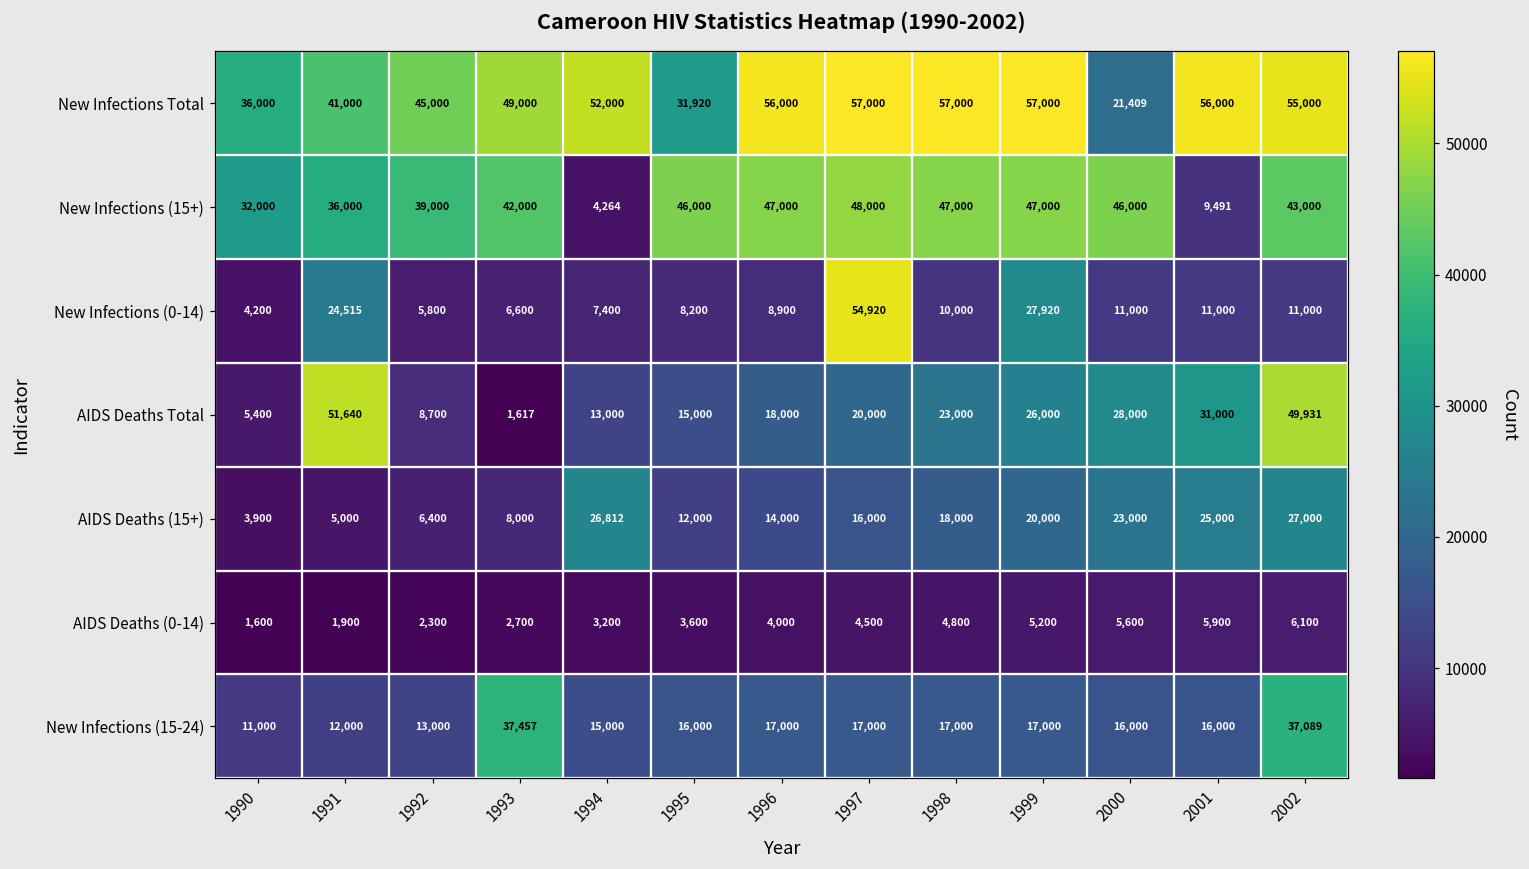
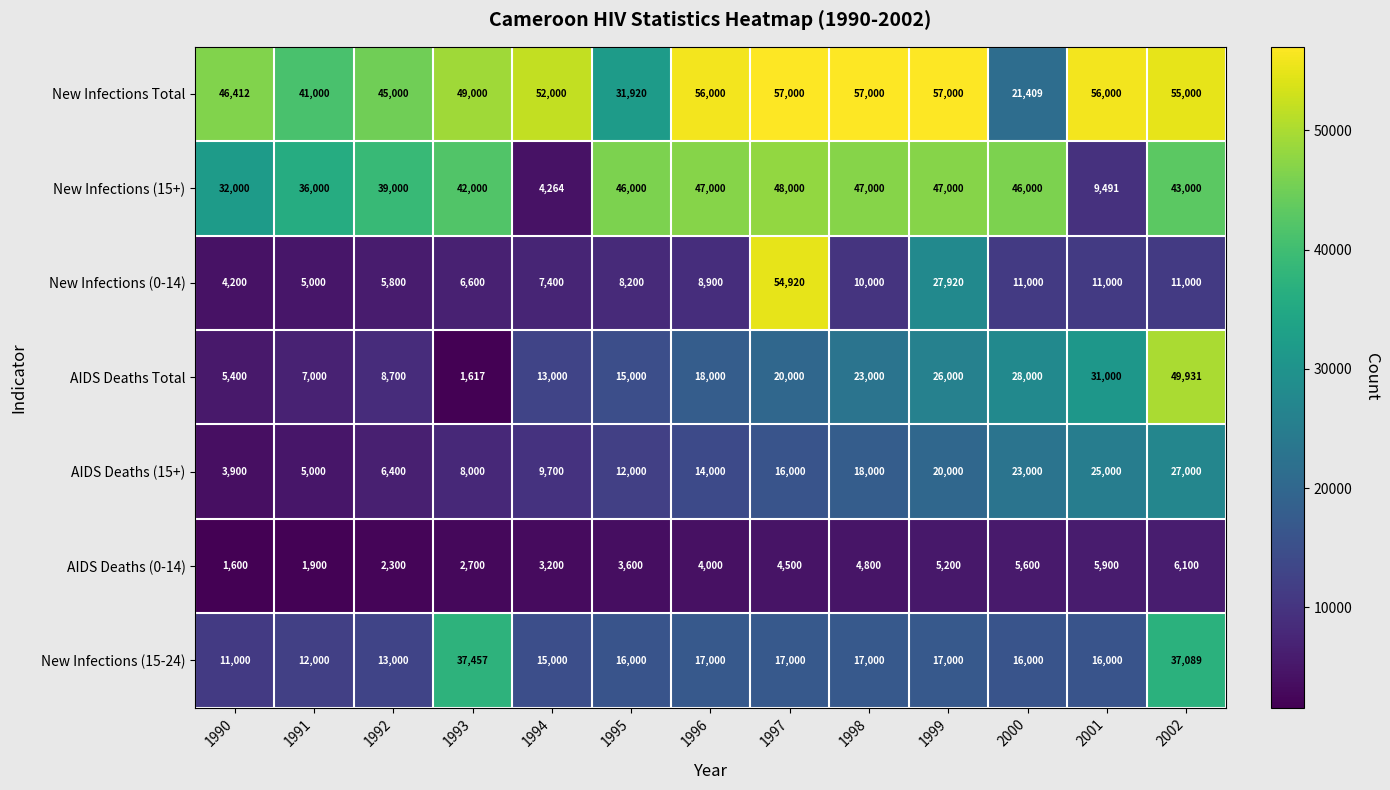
  {
    "New Infections Total": {
-     "1990": "36,000",
+     "1990": "46,412",
      "1991": "41,000",
      "1992": "45,000",
      "1993": "49,000",
      "1994": "52,000",
      "1995": "31,920",
      "1996": "56,000",
      "1997": "57,000",
      "1998": "57,000",
      "1999": "57,000",
      "2000": "21,409",
      "2001": "56,000",
      "2002": "55,000"
    },
    "New Infections (15+)": {
      "1990": "32,000",
      "1991": "36,000",
      "1992": "39,000",
      "1993": "42,000",
      "1994": "4,264",
      "1995": "46,000",
      "1996": "47,000",
      "1997": "48,000",
      "1998": "47,000",
      "1999": "47,000",
      "2000": "46,000",
      "2001": "9,491",
      "2002": "43,000"
    },
    "New Infections (0-14)": {
      "1990": "4,200",
-     "1991": "24,515",
+     "1991": "5,000",
      "1992": "5,800",
      "1993": "6,600",
      "1994": "7,400",
      "1995": "8,200",
      "1996": "8,900",
      "1997": "54,920",
      "1998": "10,000",
      "1999": "27,920",
      "2000": "11,000",
      "2001": "11,000",
      "2002": "11,000"
    },
    "AIDS Deaths Total": {
      "1990": "5,400",
-     "1991": "51,640",
+     "1991": "7,000",
      "1992": "8,700",
      "1993": "1,617",
      "1994": "13,000",
      "1995": "15,000",
      "1996": "18,000",
      "1997": "20,000",
      "1998": "23,000",
      "1999": "26,000",
      "2000": "28,000",
      "2001": "31,000",
      "2002": "49,931"
    },
    "AIDS Deaths (15+)": {
      "1990": "3,900",
      "1991": "5,000",
      "1992": "6,400",
      "1993": "8,000",
-     "1994": "26,812",
+     "1994": "9,700",
      "1995": "12,000",
      "1996": "14,000",
      "1997": "16,000",
      "1998": "18,000",
      "1999": "20,000",
      "2000": "23,000",
      "2001": "25,000",
      "2002": "27,000"
    },
    "AIDS Deaths (0-14)": {
      "1990": "1,600",
      "1991": "1,900",
      "1992": "2,300",
      "1993": "2,700",
      "1994": "3,200",
      "1995": "3,600",
      "1996": "4,000",
      "1997": "4,500",
      "1998": "4,800",
      "1999": "5,200",
      "2000": "5,600",
      "2001": "5,900",
      "2002": "6,100"
    },
    "New Infections (15-24)": {
      "1990": "11,000",
      "1991": "12,000",
      "1992": "13,000",
      "1993": "37,457",
      "1994": "15,000",
      "1995": "16,000",
      "1996": "17,000",
      "1997": "17,000",
      "1998": "17,000",
      "1999": "17,000",
      "2000": "16,000",
      "2001": "16,000",
      "2002": "37,089"
    }
  }
